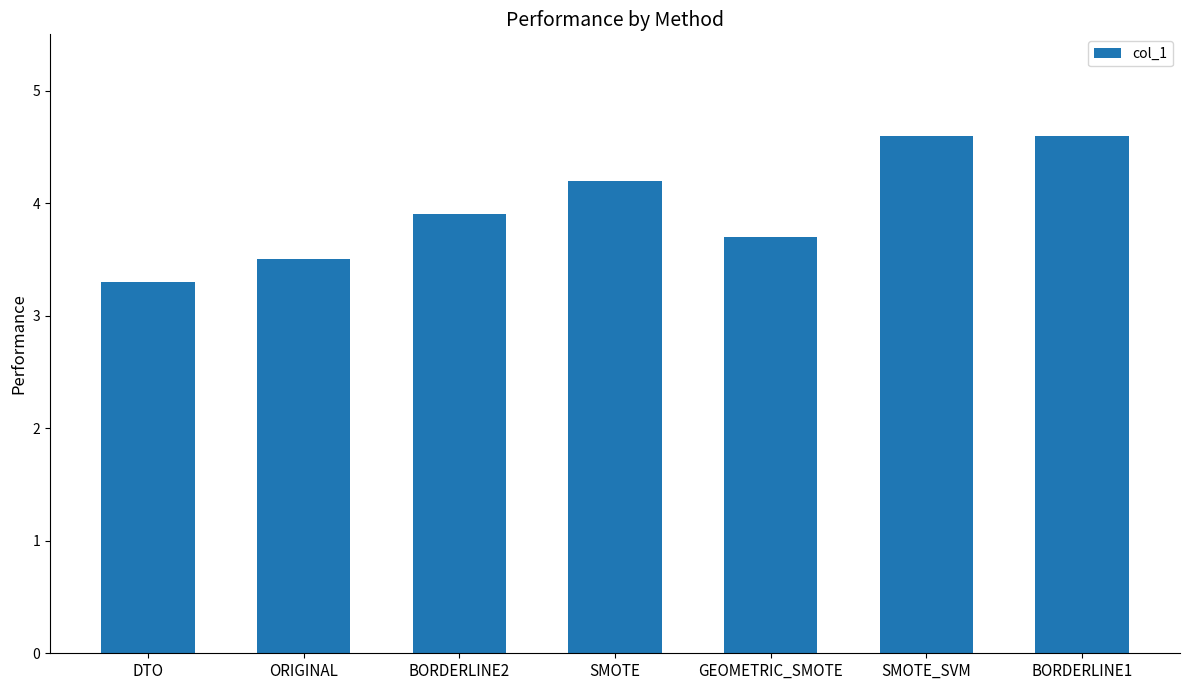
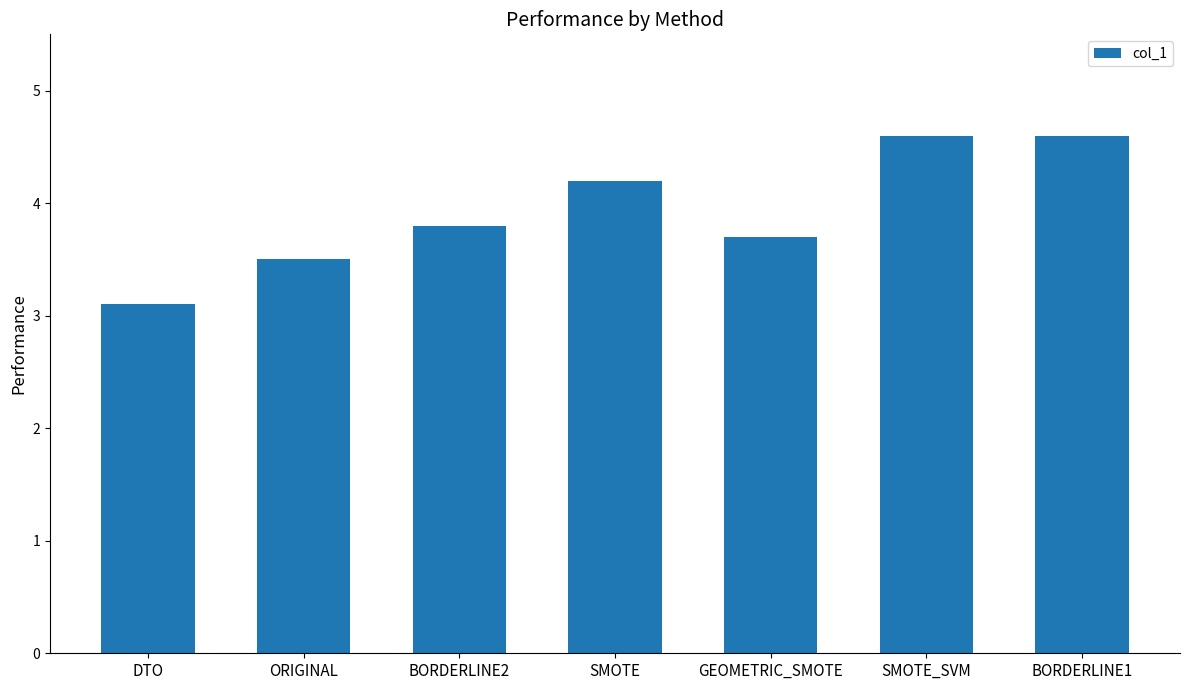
  {
-   "DTO": 3.3,
+   "DTO": 3.1,
    "ORIGINAL": 3.5,
-   "BORDERLINE2": 3.9,
+   "BORDERLINE2": 3.8,
    "SMOTE": 4.2,
    "GEOMETRIC_SMOTE": 3.7,
    "SMOTE_SVM": 4.6,
    "BORDERLINE1": 4.6
  }
